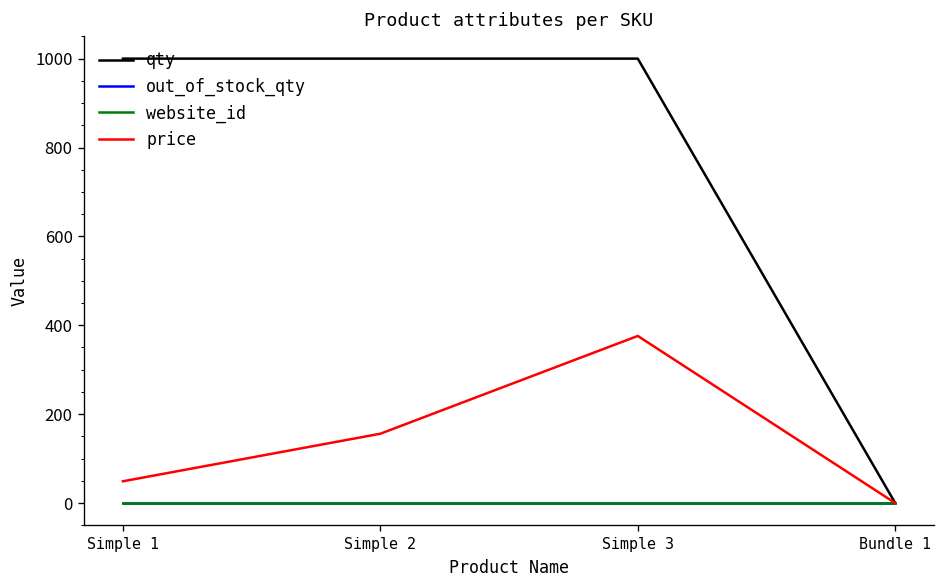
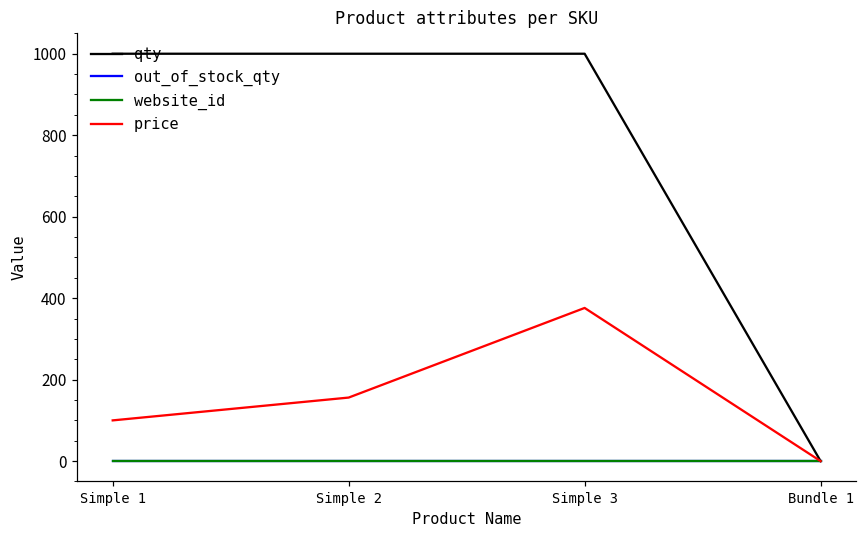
  {
    "qty": {
      "Simple 1": 1000,
      "Simple 2": 1000,
      "Simple 3": 1000
    },
    "website_id": {
      "Simple 1": 0,
      "Simple 2": 0,
      "Simple 3": 0
    },
    "price": {
-     "Simple 1": 50,
+     "Simple 1": 100,
      "Simple 2": 160,
      "Simple 3": 380
    }
  }
